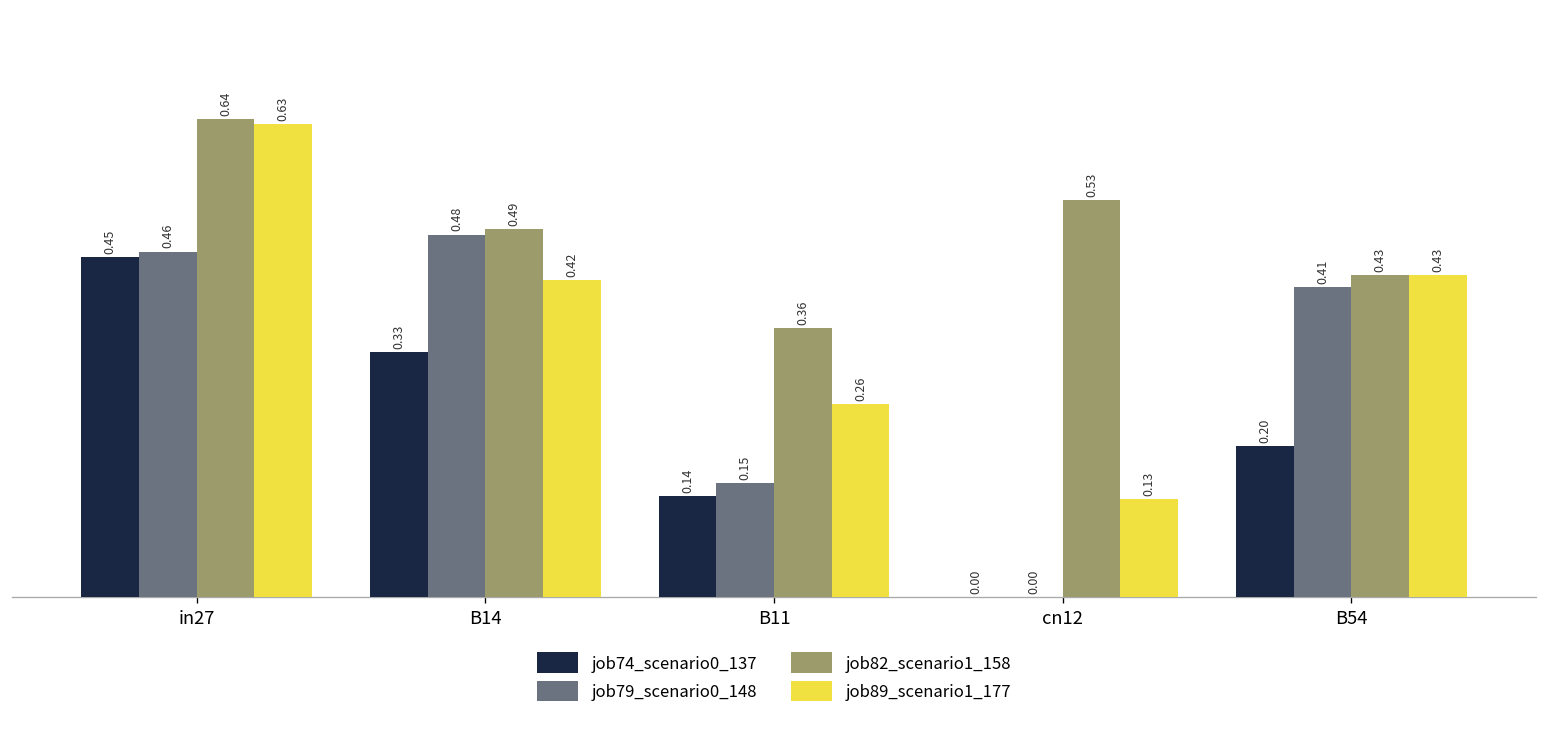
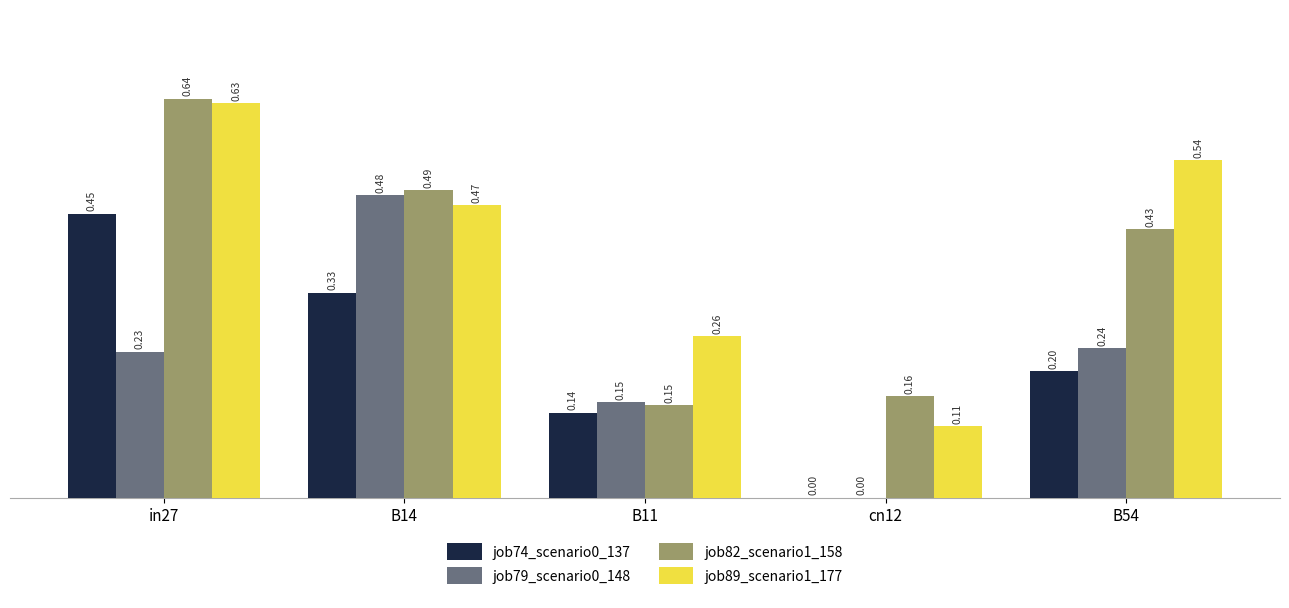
  {
    "job74_scenario0_137": {
      "in27": 0.45,
      "B14": 0.33,
      "B11": 0.14,
      "cn12": 0.00,
      "B54": 0.20
    },
    "job79_scenario0_148": {
-     "in27": 0.46,
+     "in27": 0.23,
      "B14": 0.48,
      "B11": 0.15,
      "cn12": 0.00,
-     "B54": 0.41
+     "B54": 0.24
    },
    "job82_scenario1_158": {
      "in27": 0.64,
      "B14": 0.49,
-     "B11": 0.36,
-     "cn12": 0.53,
+     "B11": 0.15,
+     "cn12": 0.16,
      "B54": 0.43
    },
    "job89_scenario1_177": {
      "in27": 0.63,
-     "B14": 0.42,
+     "B14": 0.47,
      "B11": 0.26,
-     "cn12": 0.13,
-     "B54": 0.43
+     "cn12": 0.11,
+     "B54": 0.54
    }
  }
